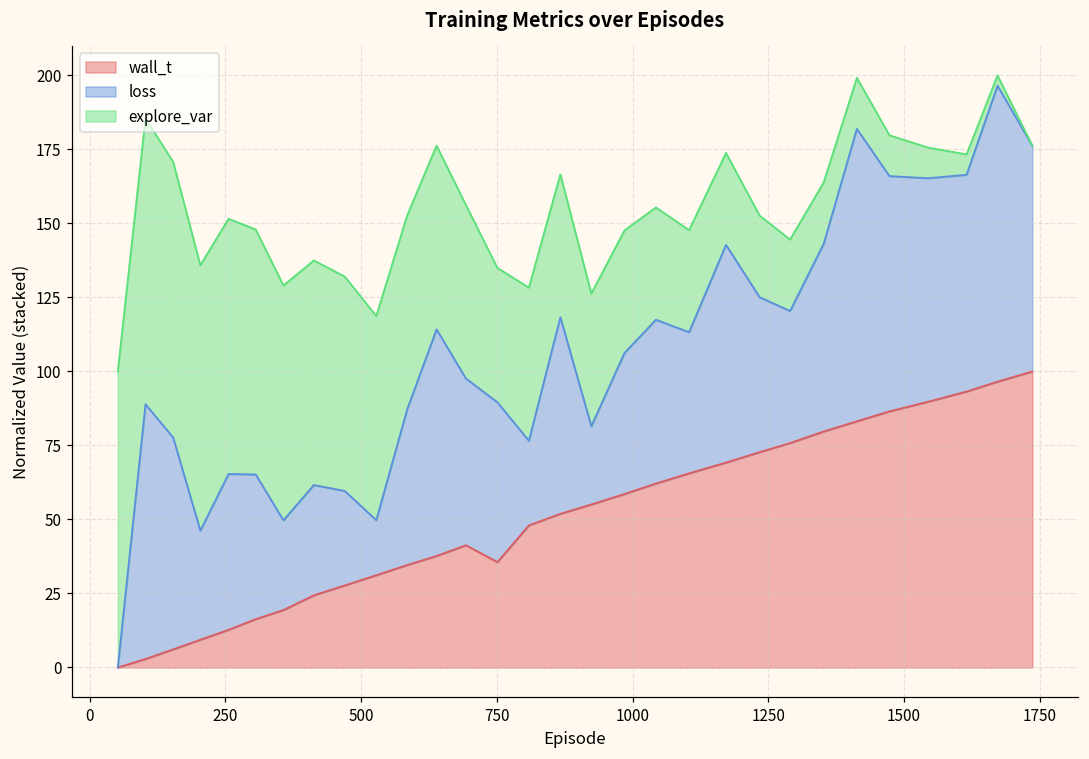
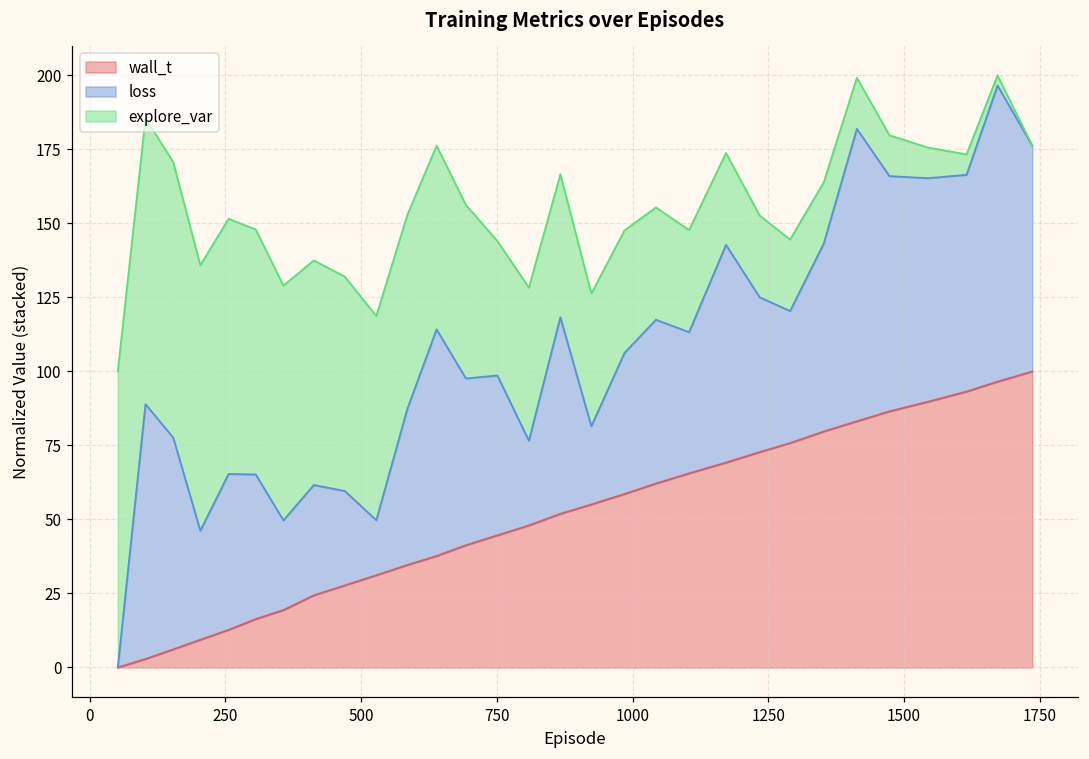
  {
    "wall_t": {
-     "750": 36
+     "750": 45
    },
    "loss": {
      "750": 54
    },
    "explore_var": {
      "750": 45
    }
  }
